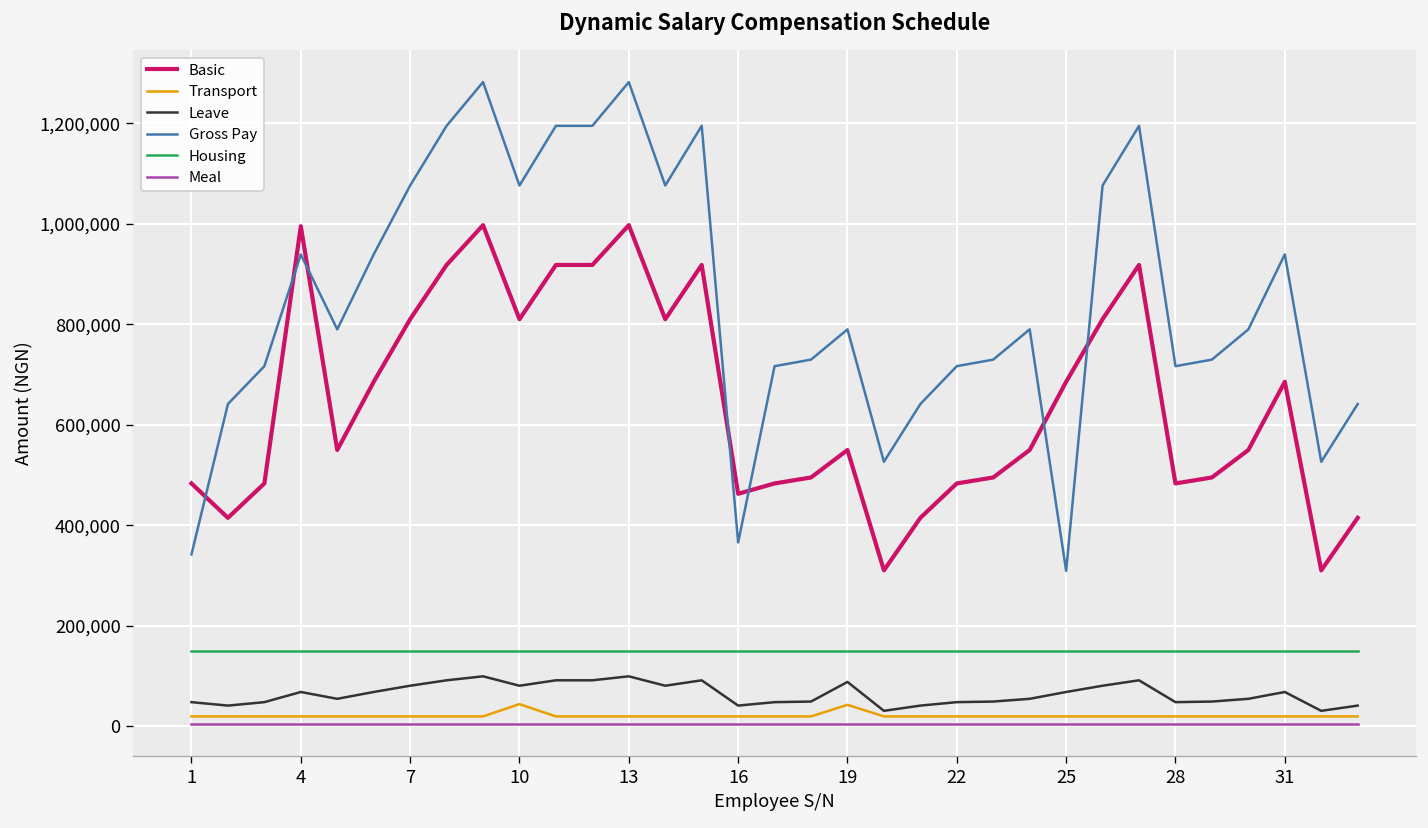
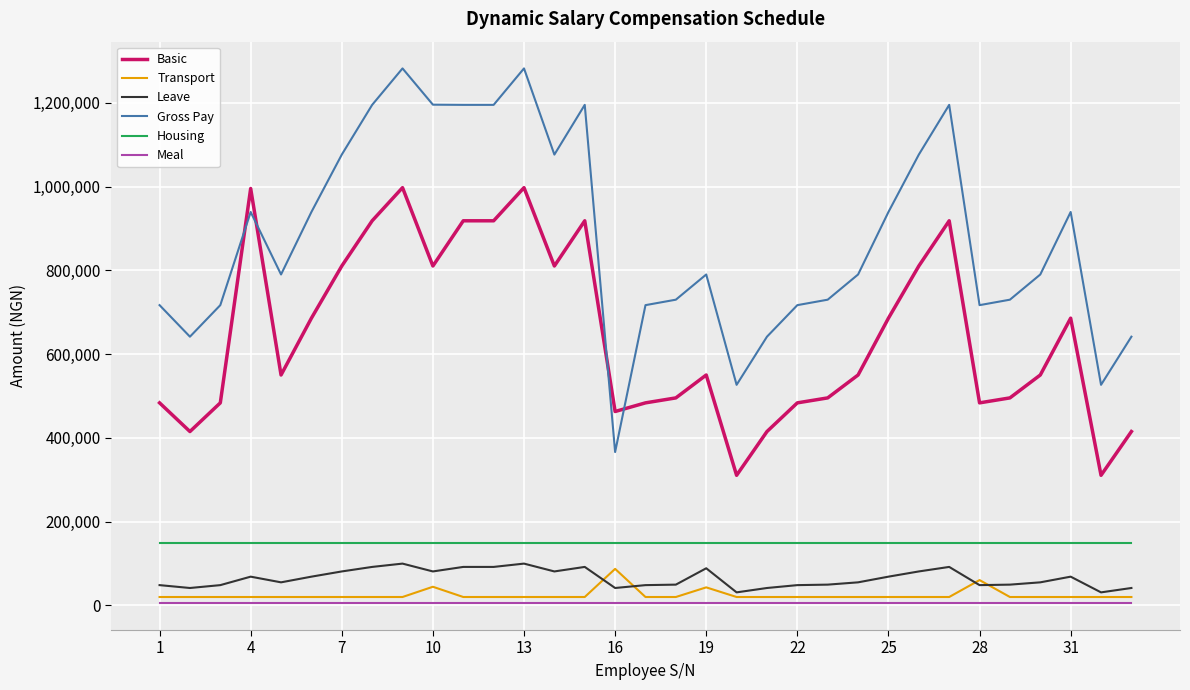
  {
    "Basic": {
      "1": "480,000",
      "4": "1,000,000",
      "7": "810,000",
      "10": "810,000",
      "13": "1,000,000",
      "16": "460,000",
      "19": "550,000",
      "22": "480,000",
      "25": "690,000",
      "28": "480,000",
      "31": "690,000"
    },
    "Transport": {
      "1": "20,000",
      "4": "20,000",
      "7": "20,000",
      "10": "40,000",
      "13": "20,000",
-     "16": "20,000",
+     "16": "90,000",
      "19": "40,000",
      "22": "20,000",
      "25": "20,000",
-     "28": "20,000",
+     "28": "60,000",
      "31": "20,000"
    },
    "Leave": {
      "1": "50,000",
      "4": "70,000",
      "7": "80,000",
      "10": "80,000",
      "13": "100,000",
      "16": "40,000",
      "19": "90,000",
      "22": "50,000",
      "25": "70,000",
      "28": "50,000",
      "31": "70,000"
    },
    "Gross Pay": {
-     "1": "340,000",
+     "1": "720,000",
      "4": "940,000",
      "7": "1,080,000",
-     "10": "1,080,000",
+     "10": "1,200,000",
      "13": "1,280,000",
      "16": "370,000",
      "19": "790,000",
      "22": "720,000",
-     "25": "310,000",
+     "25": "940,000",
      "28": "720,000",
      "31": "940,000"
    },
    "Housing": {
      "1": "150,000",
      "4": "150,000",
      "7": "150,000",
      "10": "150,000",
      "13": "150,000",
      "16": "150,000",
      "19": "150,000",
      "22": "150,000",
      "25": "150,000",
      "28": "150,000",
      "31": "150,000"
    },
    "Meal": {
      "1": "10,000",
      "4": "10,000",
      "7": "10,000",
      "10": "10,000",
      "13": "10,000",
      "16": "10,000",
      "19": "10,000",
      "22": "10,000",
      "25": "10,000",
      "28": "10,000",
      "31": "10,000"
    }
  }
